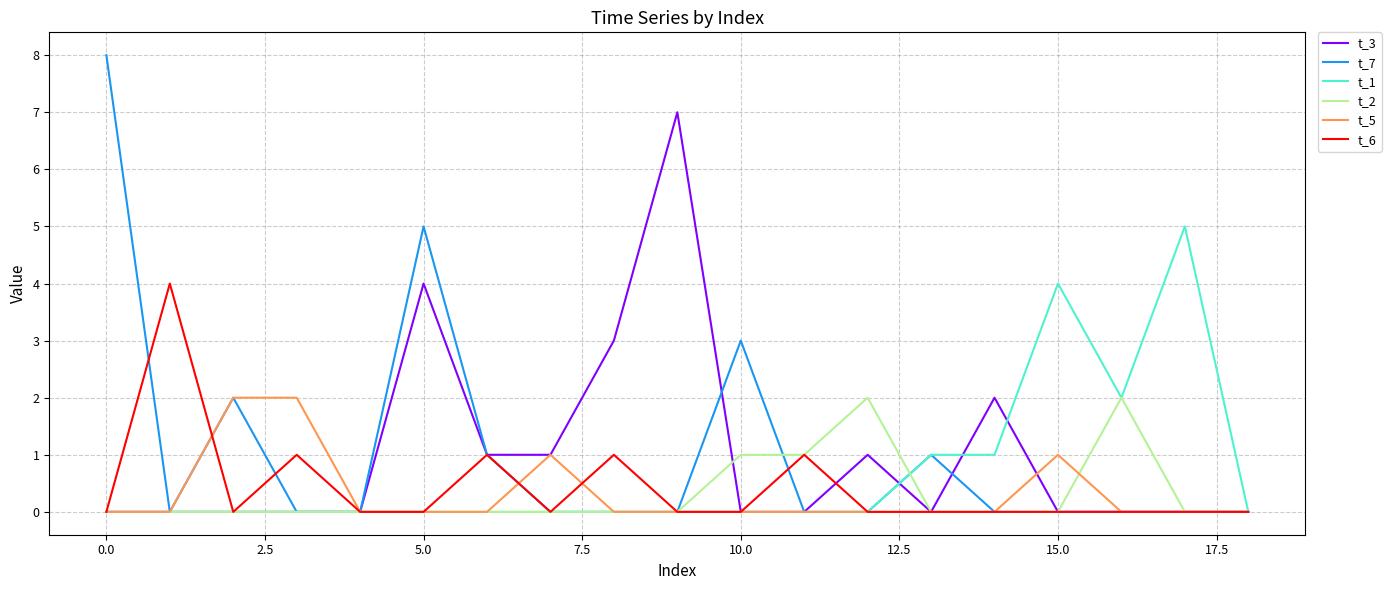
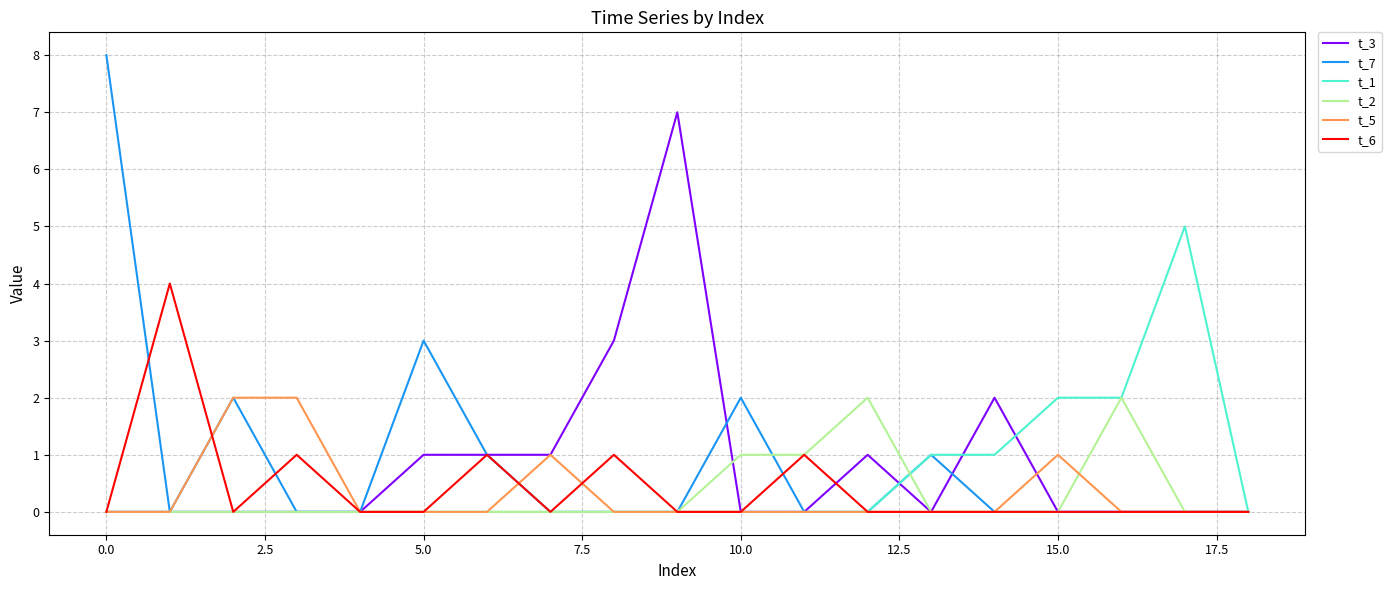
  {
    "t_3": {
-     "5.0": 4
+     "5.0": 1
    },
    "t_7": {
      "0.0": 8,
-     "5.0": 5,
-     "10.0": 3
+     "5.0": 3,
+     "10.0": 2
    },
    "t_1": {
-     "15.0": 4
+     "15.0": 2
    },
    "t_2": {
      "10.0": 1
    },
    "t_5": {
      "15.0": 1
    }
  }
